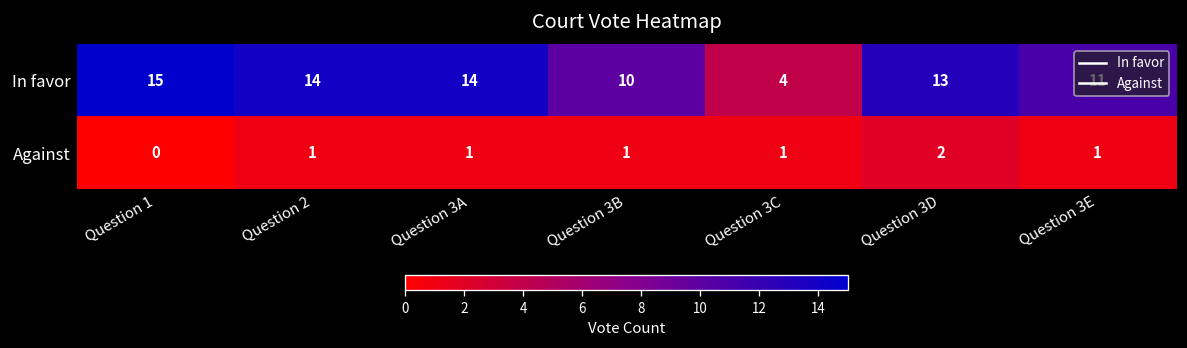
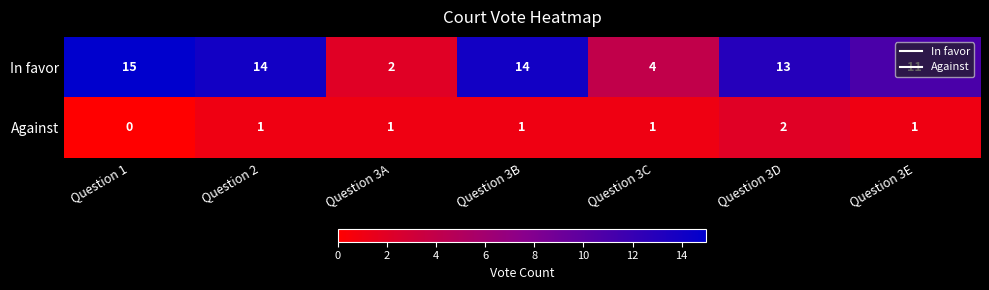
  {
    "In favor": {
      "Question 1": 15,
      "Question 2": 14,
-     "Question 3A": 14,
-     "Question 3B": 10,
+     "Question 3A": 2,
+     "Question 3B": 14,
      "Question 3C": 4,
      "Question 3D": 13
    },
    "Against": {
      "Question 1": 0,
      "Question 2": 1,
      "Question 3A": 1,
      "Question 3B": 1,
      "Question 3C": 1,
      "Question 3D": 2,
      "Question 3E": 1
    }
  }
